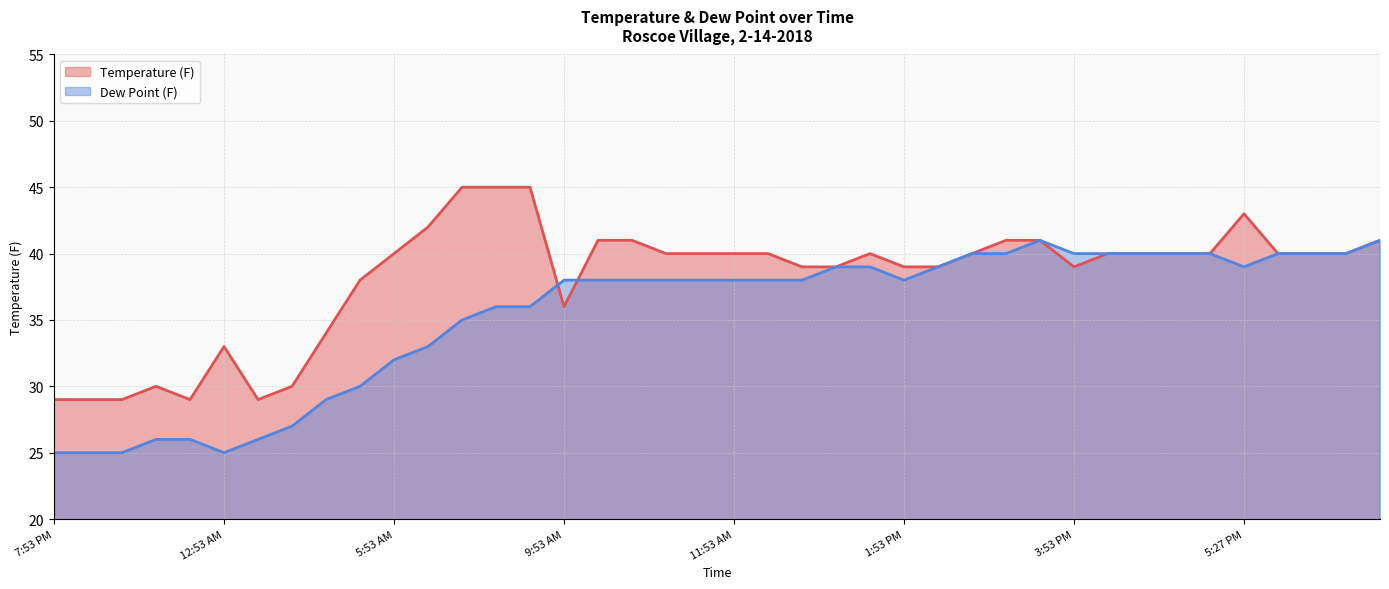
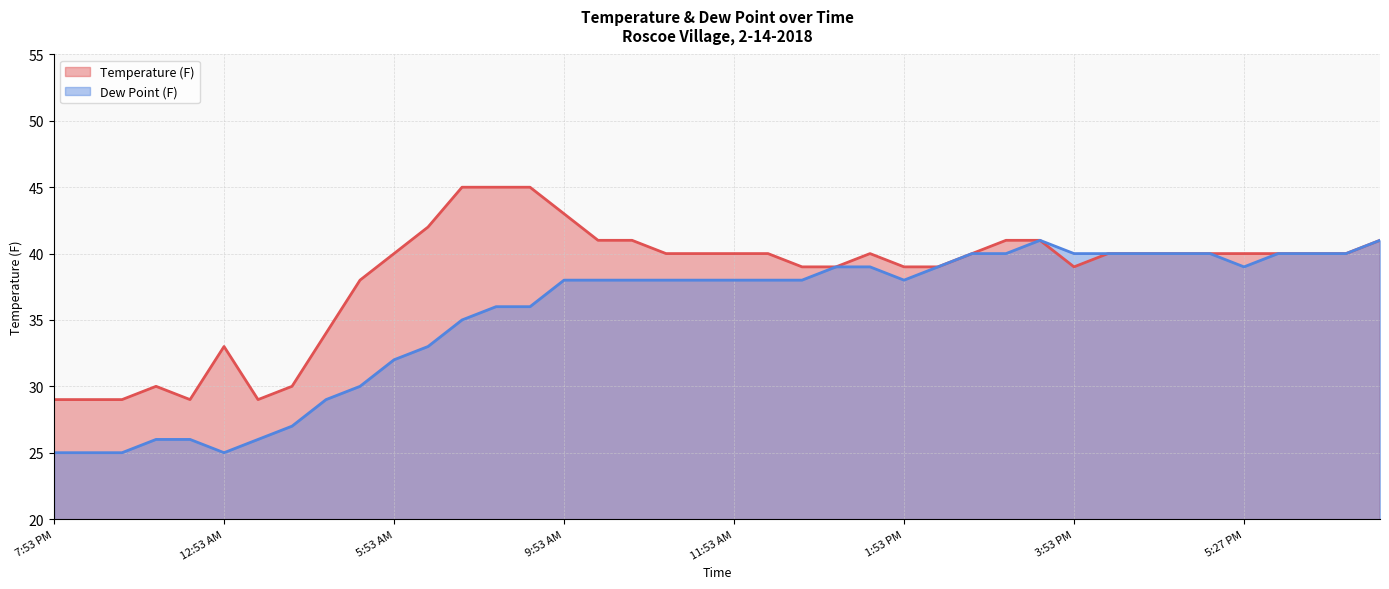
  {
    "Temperature (F)": {
      "7:53 PM": 29,
      "12:53 AM": 33,
      "5:53 AM": 40,
-     "9:53 AM": 36,
+     "9:53 AM": 43,
      "11:53 AM": 40,
      "1:53 PM": 39,
      "3:53 PM": 39,
-     "5:27 PM": 43
+     "5:27 PM": 40
    },
    "Dew Point (F)": {
      "7:53 PM": 25,
      "12:53 AM": 25,
      "5:53 AM": 32,
      "9:53 AM": 38,
      "11:53 AM": 38,
      "1:53 PM": 38,
      "3:53 PM": 40,
      "5:27 PM": 39
    }
  }
